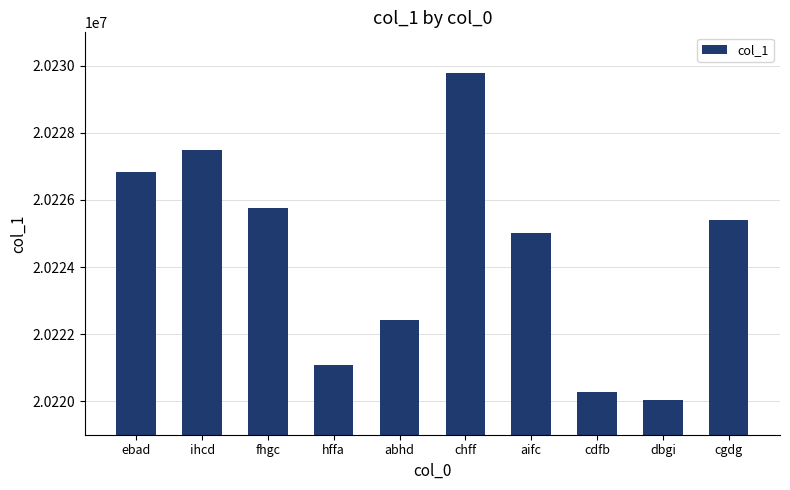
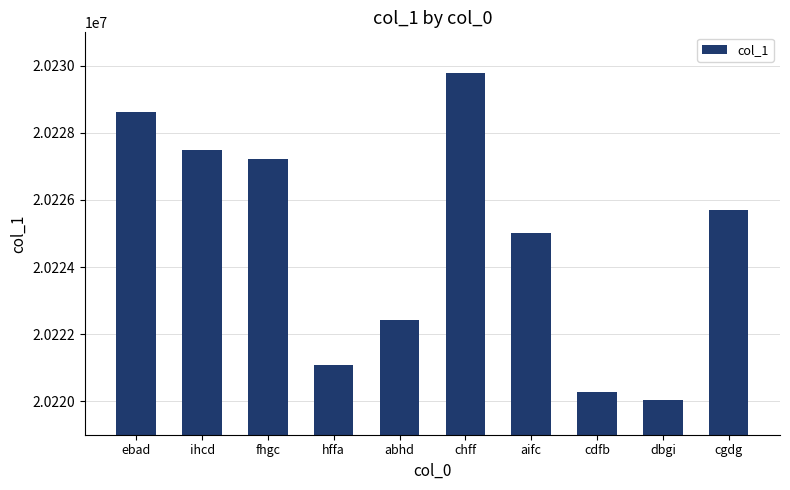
  {
-   "ebad": 20226800,
+   "ebad": 20228600,
    "ihcd": 20227500,
-   "fhgc": 20225800,
+   "fhgc": 20227200,
    "hffa": 20221100,
    "abhd": 20222400,
    "chff": 20229800,
    "aifc": 20225000,
    "cdfb": 20220300,
    "dbgi": 20220000,
-   "cgdg": 20225400
+   "cgdg": 20225700
  }
